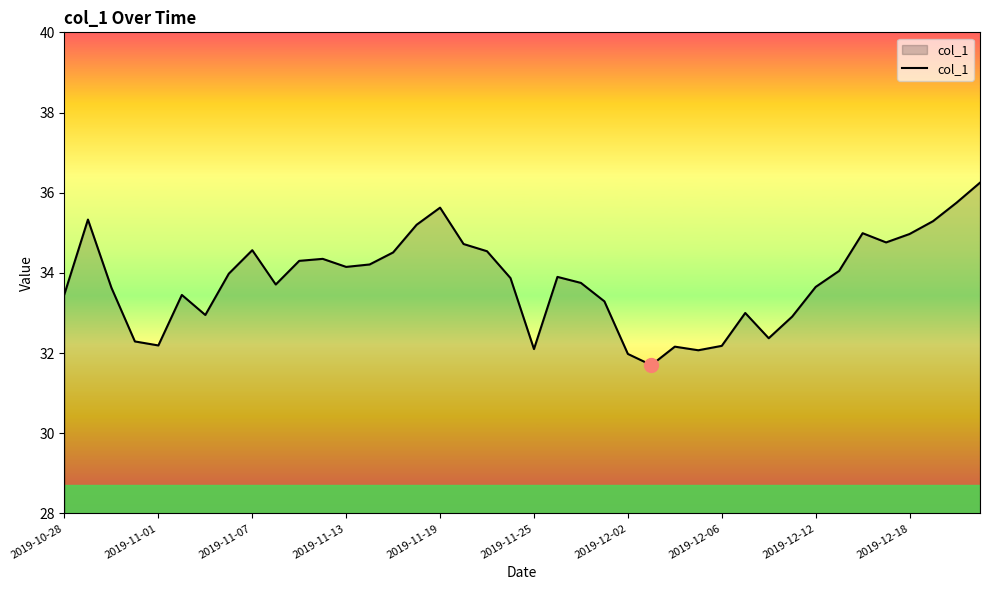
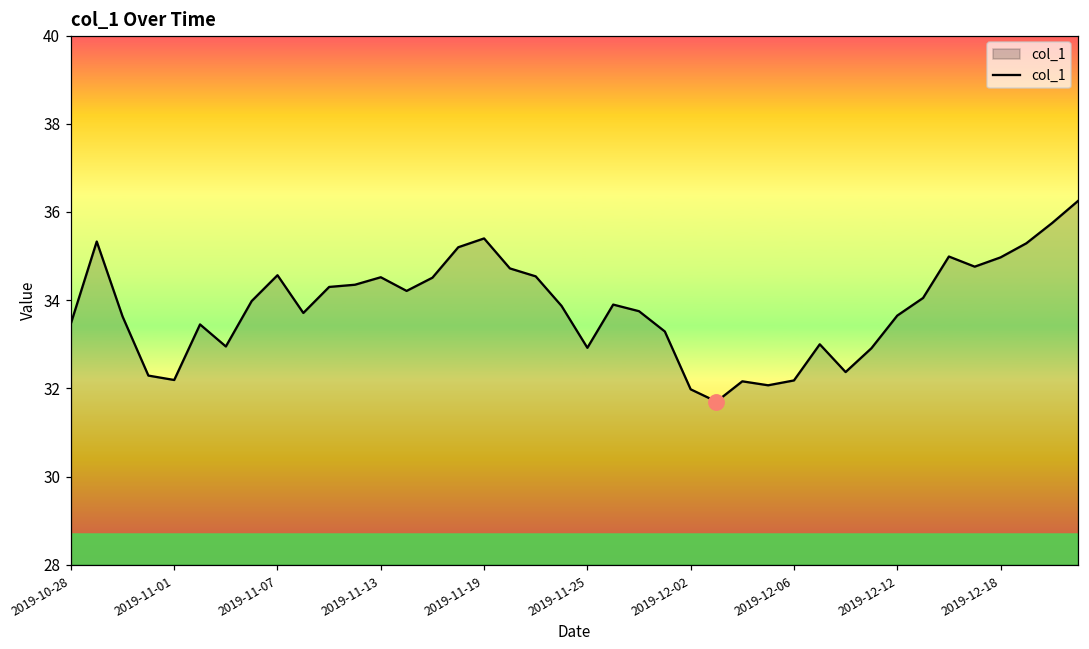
  {
    "col_1": {
      "2019-10-28": 33.5,
      "2019-11-01": 32.2,
      "2019-11-07": 34.6,
-     "2019-11-13": 34.1,
-     "2019-11-19": 35.6,
-     "2019-11-25": 32.1,
+     "2019-11-13": 34.5,
+     "2019-11-19": 35.4,
+     "2019-11-25": 32.9,
      "2019-12-02": 32.0,
      "2019-12-06": 32.2,
      "2019-12-12": 33.7,
      "2019-12-18": 35.0
    }
  }
